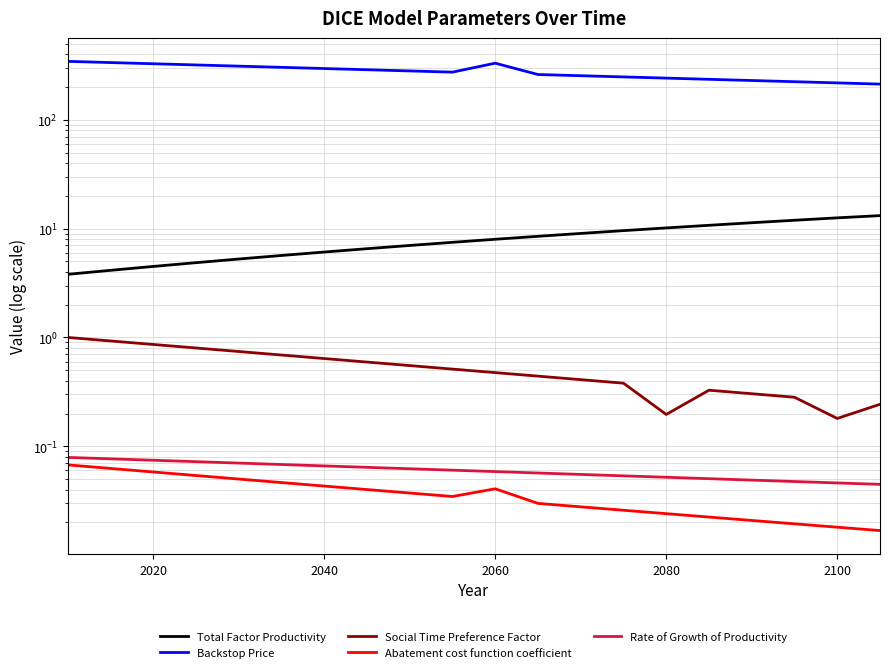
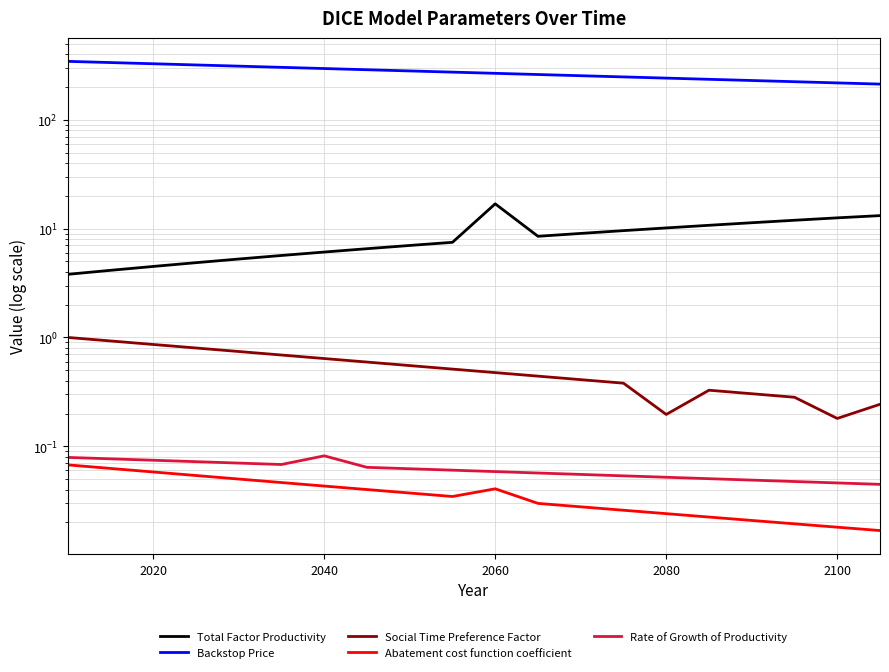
  {
    "Total Factor Productivity": {
      "2020": 4.5,
      "2040": 6,
-     "2060": 8,
+     "2060": 17,
      "2080": 10,
      "2100": 13
    },
    "Backstop Price": {
      "2020": 330,
      "2040": 300,
-     "2060": 330,
+     "2060": 270,
      "2080": 240,
      "2100": 220
    },
    "Social Time Preference Factor": {
      "2020": 0.9,
      "2040": 0.6,
      "2060": 0.5,
      "2080": 0.20,
      "2100": 0.18
    },
    "Abatement cost function coefficient": {
      "2020": 0.06,
      "2040": 0.043,
      "2060": 0.04,
      "2080": 0.024,
      "2100": 0.018
    },
    "Rate of Growth of Productivity": {
      "2020": 0.07,
-     "2040": 0.07,
+     "2040": 0.08,
      "2060": 0.06,
      "2080": 0.05,
      "2100": 0.046
    }
  }
